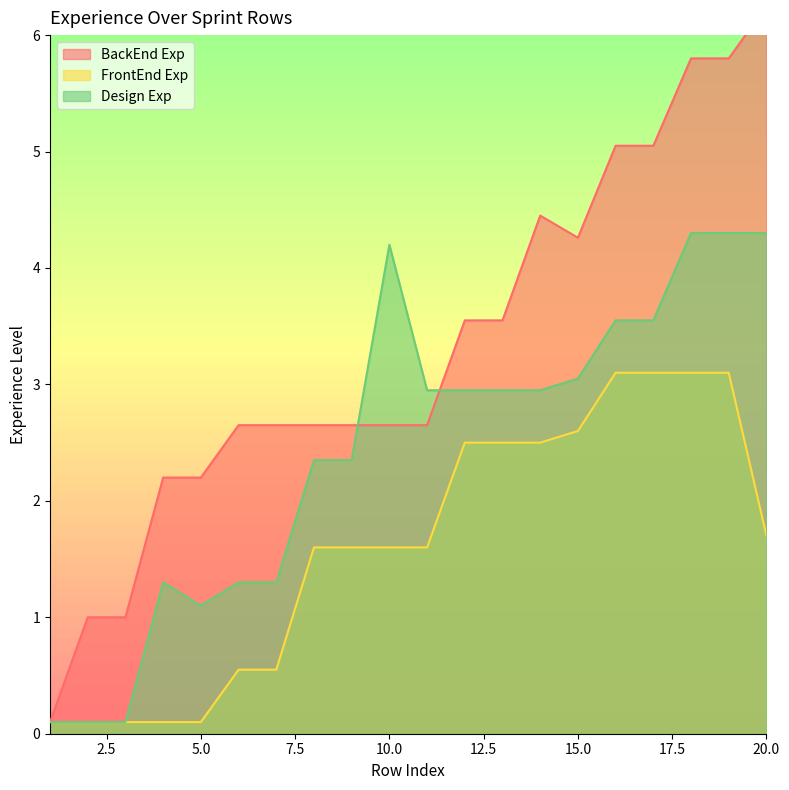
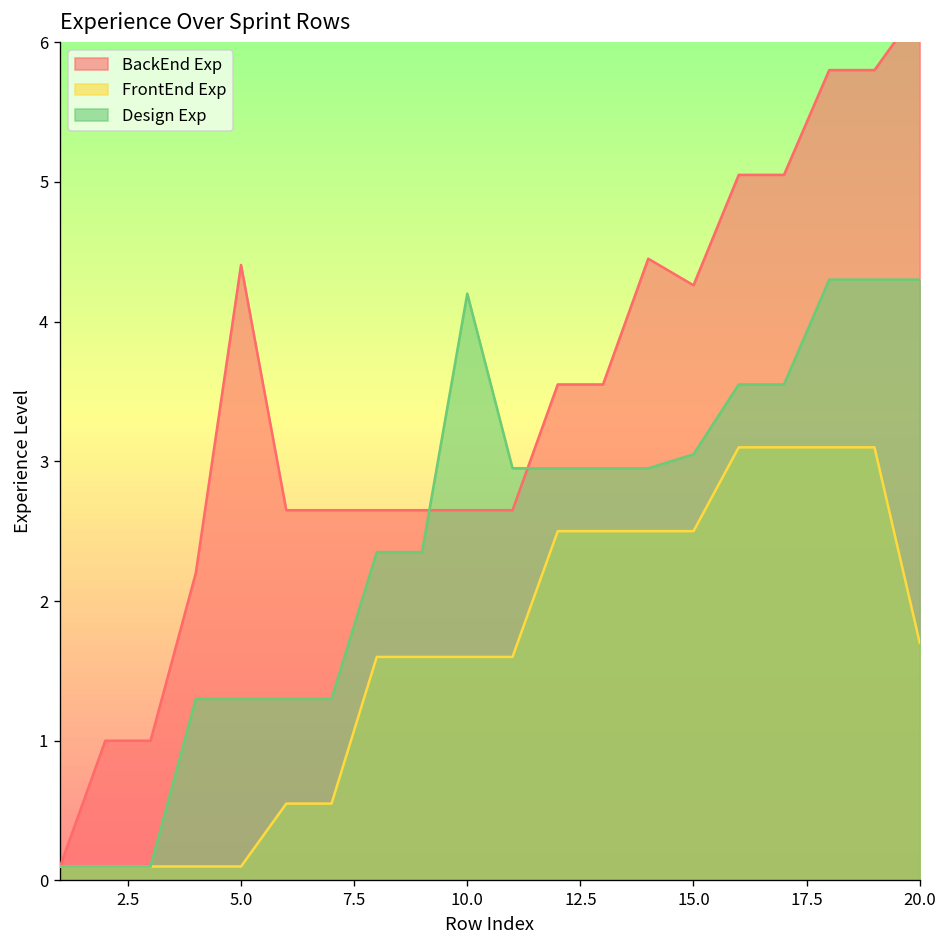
  {
    "BackEnd Exp": {
-     "5.0": 2.20,
+     "5.0": 4.41,
      "10.0": 2.65,
      "15.0": 4.26
    },
    "FrontEnd Exp": {
      "5.0": 0.1,
      "10.0": 1.6,
-     "15.0": 2.6,
+     "15.0": 2.5,
      "20.0": 1.7
    },
    "Design Exp": {
-     "5.0": 1.1,
+     "5.0": 1.3,
      "10.0": 4.2,
      "15.0": 3.05,
      "20.0": 4.3
    }
  }
